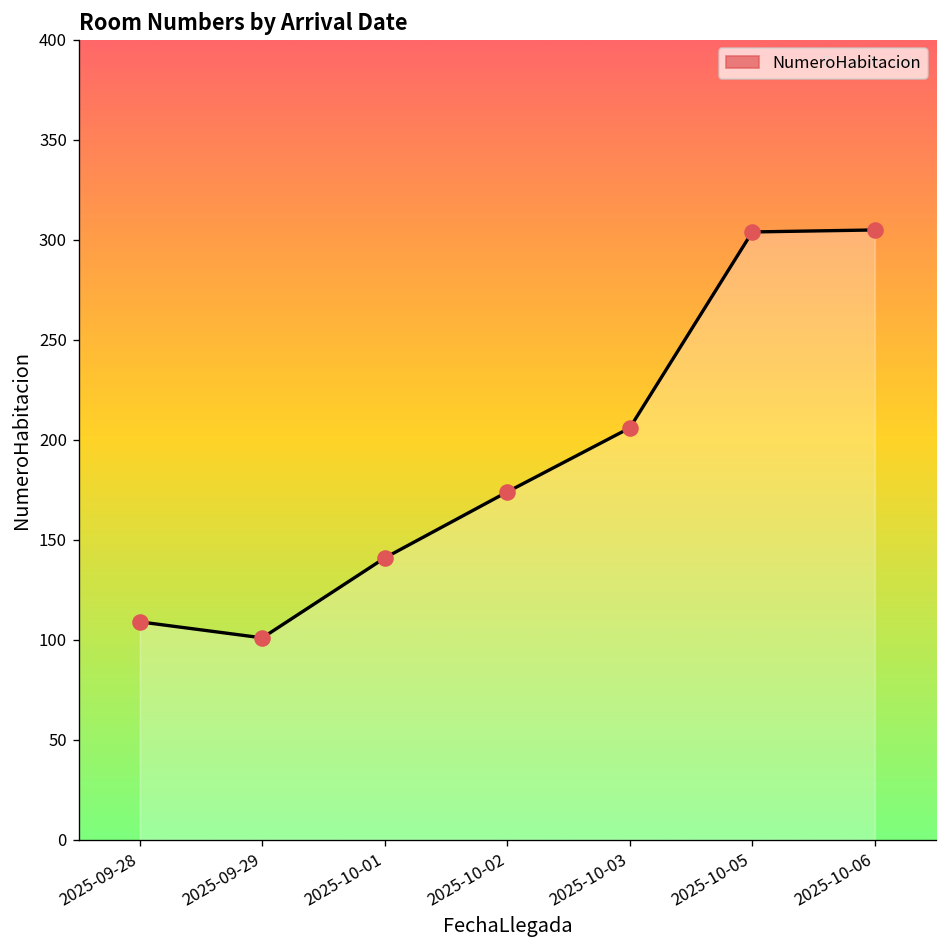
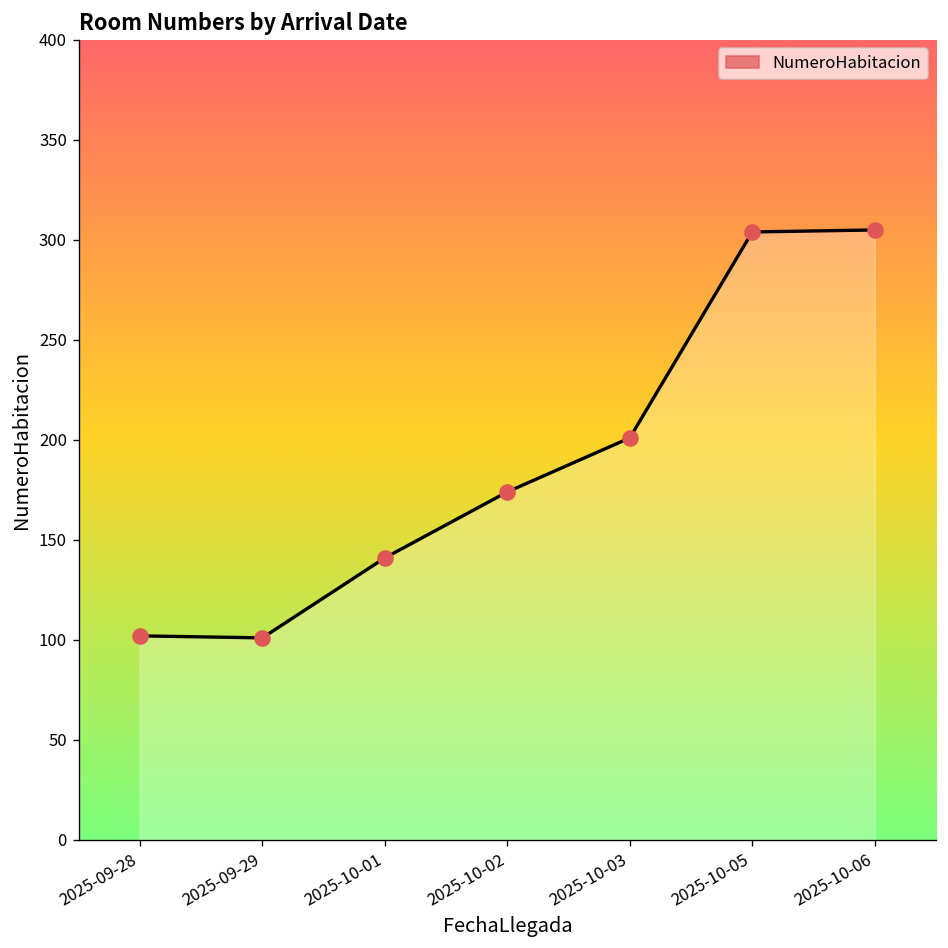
  {
-   "2025-09-28": 109,
+   "2025-09-28": 102,
    "2025-09-29": 101,
    "2025-10-01": 141,
    "2025-10-02": 174,
-   "2025-10-03": 206,
+   "2025-10-03": 201,
    "2025-10-05": 304,
    "2025-10-06": 305
  }
